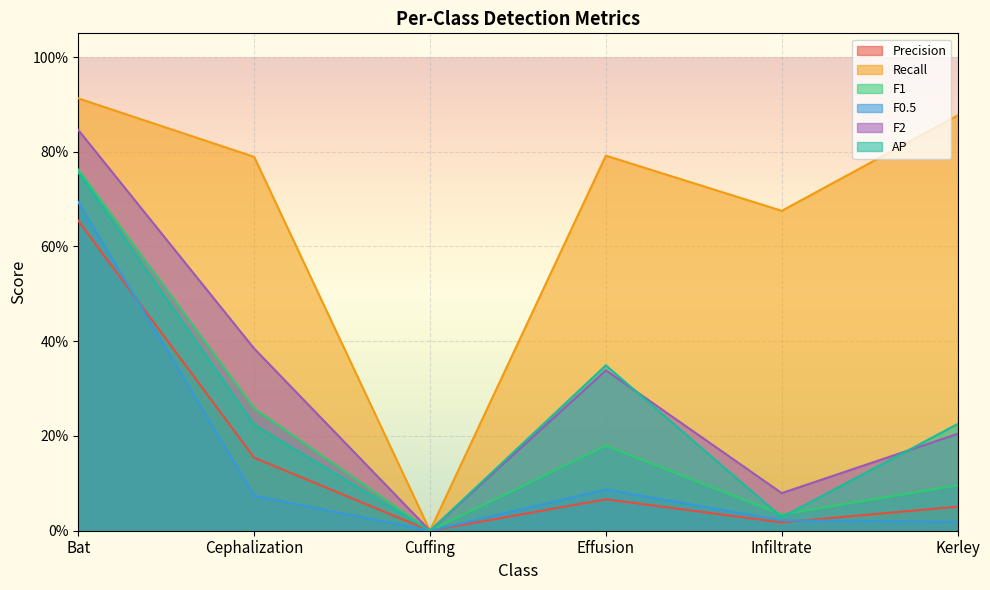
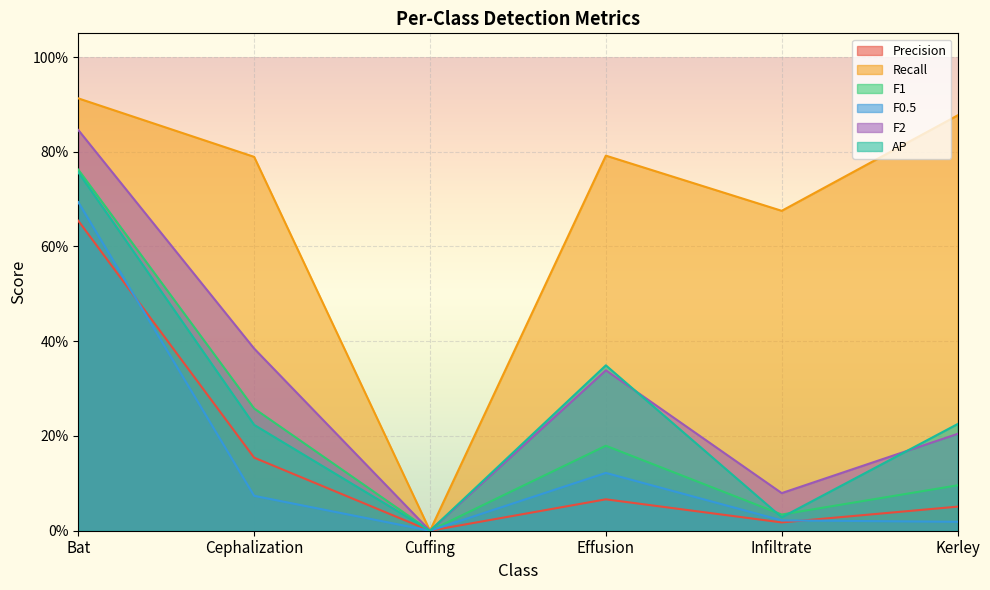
  {
    "Precision": {
      "Bat": "65%",
      "Cephalization": "15%",
      "Effusion": "7%",
      "Kerley": "5%"
    },
    "Recall": {
      "Bat": "91%",
      "Cephalization": "79%",
      "Effusion": "79%",
      "Infiltrate": "68%",
      "Kerley": "88%"
    },
    "F0.5": {
      "Bat": "69%",
      "Cephalization": "7%",
-     "Effusion": "9%",
+     "Effusion": "12%",
      "Kerley": "2%"
    },
    "F2": {
      "Bat": "85%",
      "Cephalization": "38%",
      "Effusion": "34%",
      "Infiltrate": "8%",
      "Kerley": "20%"
    }
  }
